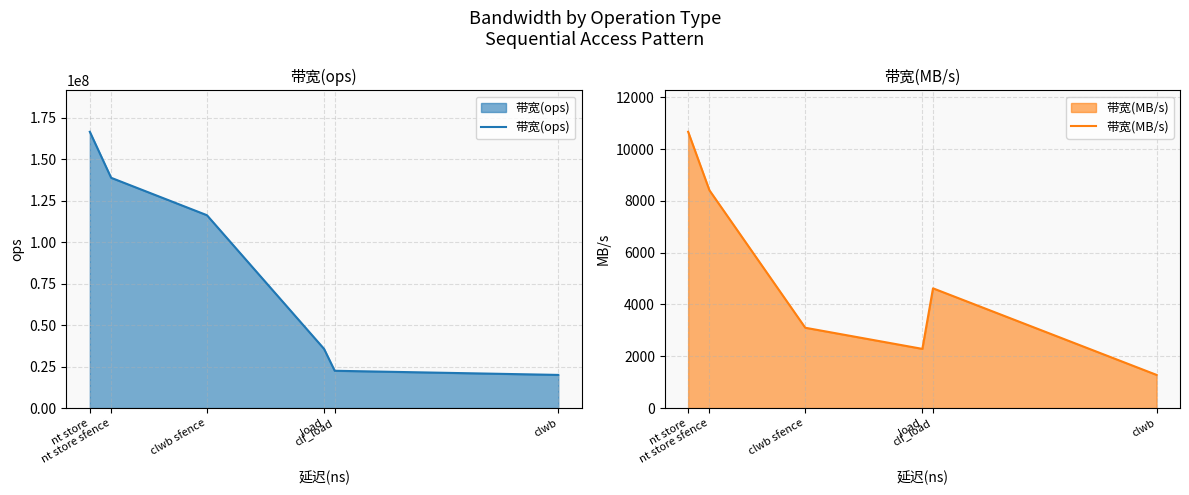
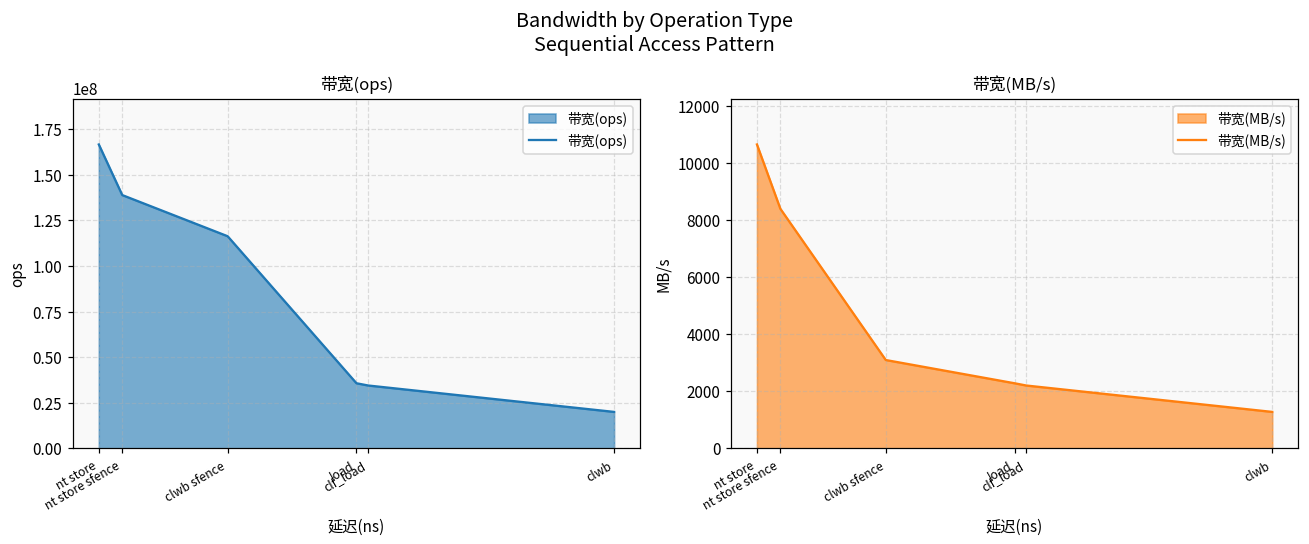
  {
    "带宽(ops)": {
      "nt store": 167000000,
      "nt store sfence": 139000000,
      "clwb sfence": 116000000,
      "load": 36000000,
-     "clf_load": 22000000,
+     "clf_load": 34000000,
      "clwb": 20000000
    },
    "带宽(MB/s)": {
      "nt store": 10700,
      "nt store sfence": 8400,
      "clwb sfence": 3100,
      "load": 2300,
-     "clf_load": 4600,
+     "clf_load": 2200,
      "clwb": 1300
    }
  }
